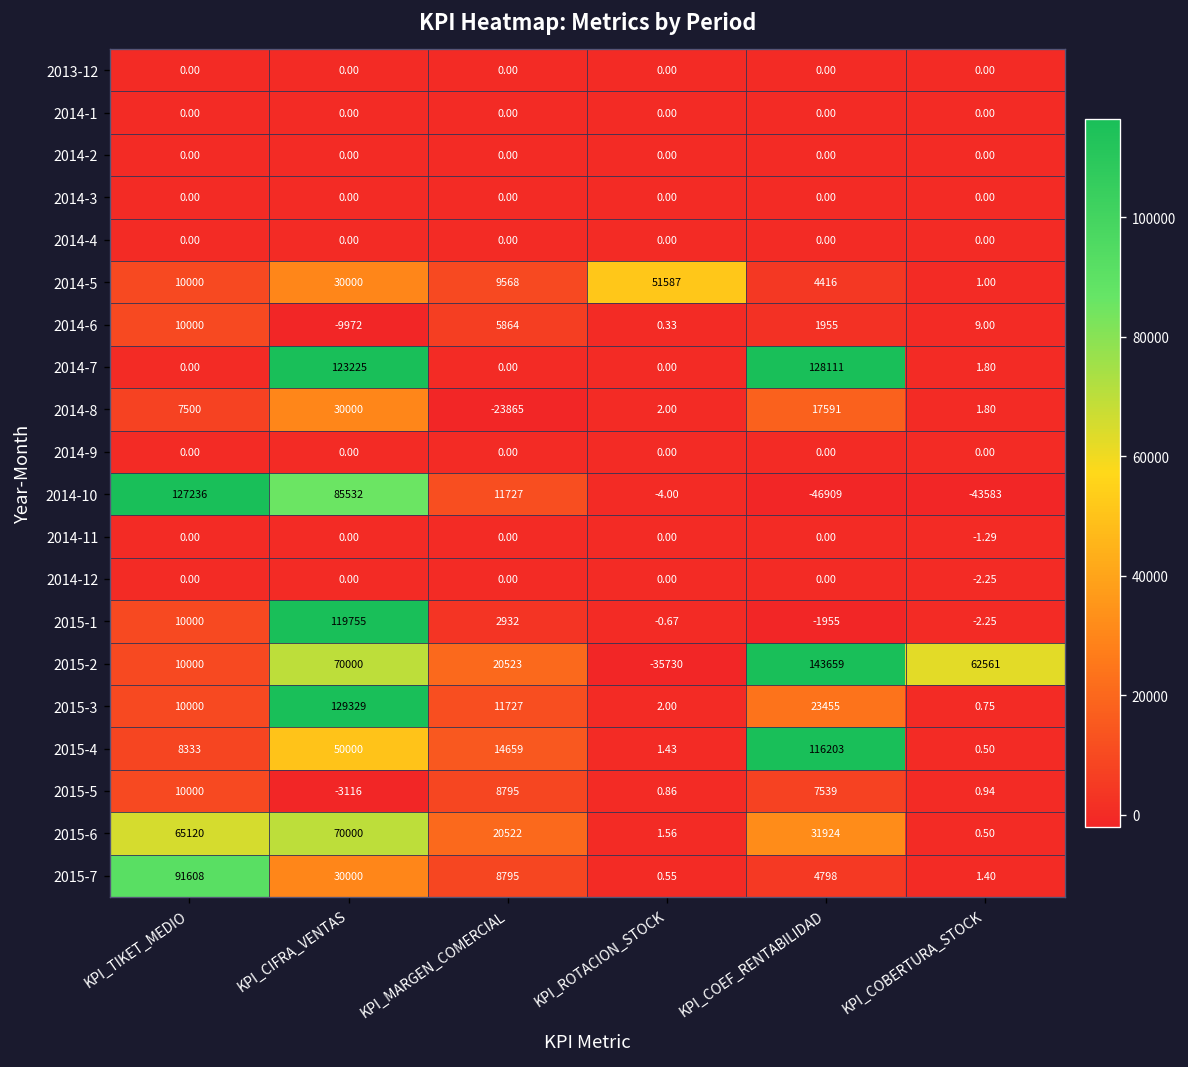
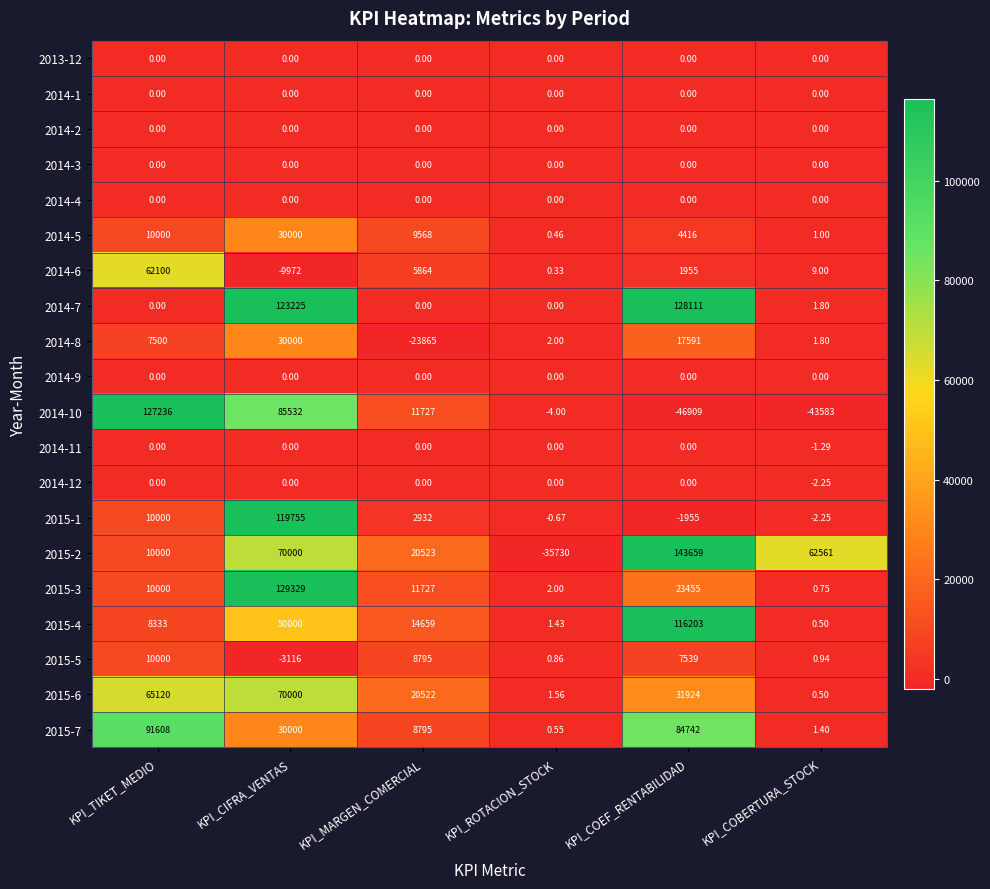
  {
    "2013-12": {
      "KPI_TIKET_MEDIO": 0.00,
      "KPI_CIFRA_VENTAS": 0.00,
      "KPI_MARGEN_COMERCIAL": 0.00,
      "KPI_ROTACION_STOCK": 0.00,
      "KPI_COEF_RENTABILIDAD": 0.00,
      "KPI_COBERTURA_STOCK": 0.00
    },
    "2014-1": {
      "KPI_TIKET_MEDIO": 0.00,
      "KPI_CIFRA_VENTAS": 0.00,
      "KPI_MARGEN_COMERCIAL": 0.00,
      "KPI_ROTACION_STOCK": 0.00,
      "KPI_COEF_RENTABILIDAD": 0.00,
      "KPI_COBERTURA_STOCK": 0.00
    },
    "2014-2": {
      "KPI_TIKET_MEDIO": 0.00,
      "KPI_CIFRA_VENTAS": 0.00,
      "KPI_MARGEN_COMERCIAL": 0.00,
      "KPI_ROTACION_STOCK": 0.00,
      "KPI_COEF_RENTABILIDAD": 0.00,
      "KPI_COBERTURA_STOCK": 0.00
    },
    "2014-3": {
      "KPI_TIKET_MEDIO": 0.00,
      "KPI_CIFRA_VENTAS": 0.00,
      "KPI_MARGEN_COMERCIAL": 0.00,
      "KPI_ROTACION_STOCK": 0.00,
      "KPI_COEF_RENTABILIDAD": 0.00,
      "KPI_COBERTURA_STOCK": 0.00
    },
    "2014-4": {
      "KPI_TIKET_MEDIO": 0.00,
      "KPI_CIFRA_VENTAS": 0.00,
      "KPI_MARGEN_COMERCIAL": 0.00,
      "KPI_ROTACION_STOCK": 0.00,
      "KPI_COEF_RENTABILIDAD": 0.00,
      "KPI_COBERTURA_STOCK": 0.00
    },
    "2014-5": {
      "KPI_TIKET_MEDIO": 10000,
      "KPI_CIFRA_VENTAS": 30000,
      "KPI_MARGEN_COMERCIAL": 9568,
-     "KPI_ROTACION_STOCK": 51587,
+     "KPI_ROTACION_STOCK": 0.46,
      "KPI_COEF_RENTABILIDAD": 4416,
      "KPI_COBERTURA_STOCK": 1.00
    },
    "2014-6": {
-     "KPI_TIKET_MEDIO": 10000,
+     "KPI_TIKET_MEDIO": 62100,
      "KPI_CIFRA_VENTAS": -9972,
      "KPI_MARGEN_COMERCIAL": 5864,
      "KPI_ROTACION_STOCK": 0.33,
      "KPI_COEF_RENTABILIDAD": 1955,
      "KPI_COBERTURA_STOCK": 9.00
    },
    "2014-7": {
      "KPI_TIKET_MEDIO": 0.00,
      "KPI_CIFRA_VENTAS": 123225,
      "KPI_MARGEN_COMERCIAL": 0.00,
      "KPI_ROTACION_STOCK": 0.00,
      "KPI_COEF_RENTABILIDAD": 128111,
      "KPI_COBERTURA_STOCK": 1.80
    },
    "2014-8": {
      "KPI_TIKET_MEDIO": 7500,
      "KPI_CIFRA_VENTAS": 30000,
      "KPI_MARGEN_COMERCIAL": -23865,
      "KPI_ROTACION_STOCK": 2.00,
      "KPI_COEF_RENTABILIDAD": 17591,
      "KPI_COBERTURA_STOCK": 1.80
    },
    "2014-9": {
      "KPI_TIKET_MEDIO": 0.00,
      "KPI_CIFRA_VENTAS": 0.00,
      "KPI_MARGEN_COMERCIAL": 0.00,
      "KPI_ROTACION_STOCK": 0.00,
      "KPI_COEF_RENTABILIDAD": 0.00,
      "KPI_COBERTURA_STOCK": 0.00
    },
    "2014-10": {
      "KPI_TIKET_MEDIO": 127236,
      "KPI_CIFRA_VENTAS": 85532,
      "KPI_MARGEN_COMERCIAL": 11727,
      "KPI_ROTACION_STOCK": -4.00,
      "KPI_COEF_RENTABILIDAD": -46909,
      "KPI_COBERTURA_STOCK": -43583
    },
    "2014-11": {
      "KPI_TIKET_MEDIO": 0.00,
      "KPI_CIFRA_VENTAS": 0.00,
      "KPI_MARGEN_COMERCIAL": 0.00,
      "KPI_ROTACION_STOCK": 0.00,
      "KPI_COEF_RENTABILIDAD": 0.00,
      "KPI_COBERTURA_STOCK": -1.29
    },
    "2014-12": {
      "KPI_TIKET_MEDIO": 0.00,
      "KPI_CIFRA_VENTAS": 0.00,
      "KPI_MARGEN_COMERCIAL": 0.00,
      "KPI_ROTACION_STOCK": 0.00,
      "KPI_COEF_RENTABILIDAD": 0.00,
      "KPI_COBERTURA_STOCK": -2.25
    },
    "2015-1": {
      "KPI_TIKET_MEDIO": 10000,
      "KPI_CIFRA_VENTAS": 119755,
      "KPI_MARGEN_COMERCIAL": 2932,
      "KPI_ROTACION_STOCK": -0.67,
      "KPI_COEF_RENTABILIDAD": -1955,
      "KPI_COBERTURA_STOCK": -2.25
    },
    "2015-2": {
      "KPI_TIKET_MEDIO": 10000,
      "KPI_CIFRA_VENTAS": 70000,
      "KPI_MARGEN_COMERCIAL": 20523,
      "KPI_ROTACION_STOCK": -35730,
      "KPI_COEF_RENTABILIDAD": 143659,
      "KPI_COBERTURA_STOCK": 62561
    },
    "2015-3": {
      "KPI_TIKET_MEDIO": 10000,
      "KPI_CIFRA_VENTAS": 129329,
      "KPI_MARGEN_COMERCIAL": 11727,
      "KPI_ROTACION_STOCK": 2.00,
      "KPI_COEF_RENTABILIDAD": 23455,
      "KPI_COBERTURA_STOCK": 0.75
    },
    "2015-4": {
      "KPI_TIKET_MEDIO": 8333,
      "KPI_CIFRA_VENTAS": 50000,
      "KPI_MARGEN_COMERCIAL": 14659,
      "KPI_ROTACION_STOCK": 1.43,
      "KPI_COEF_RENTABILIDAD": 116203,
      "KPI_COBERTURA_STOCK": 0.50
    },
    "2015-5": {
      "KPI_TIKET_MEDIO": 10000,
      "KPI_CIFRA_VENTAS": -3116,
      "KPI_MARGEN_COMERCIAL": 8795,
      "KPI_ROTACION_STOCK": 0.86,
      "KPI_COEF_RENTABILIDAD": 7539,
      "KPI_COBERTURA_STOCK": 0.94
    },
    "2015-6": {
      "KPI_TIKET_MEDIO": 65120,
      "KPI_CIFRA_VENTAS": 70000,
      "KPI_MARGEN_COMERCIAL": 20522,
      "KPI_ROTACION_STOCK": 1.56,
      "KPI_COEF_RENTABILIDAD": 31924,
      "KPI_COBERTURA_STOCK": 0.50
    },
    "2015-7": {
      "KPI_TIKET_MEDIO": 91608,
      "KPI_CIFRA_VENTAS": 30000,
      "KPI_MARGEN_COMERCIAL": 8795,
      "KPI_ROTACION_STOCK": 0.55,
-     "KPI_COEF_RENTABILIDAD": 4798,
+     "KPI_COEF_RENTABILIDAD": 84742,
      "KPI_COBERTURA_STOCK": 1.40
    }
  }
